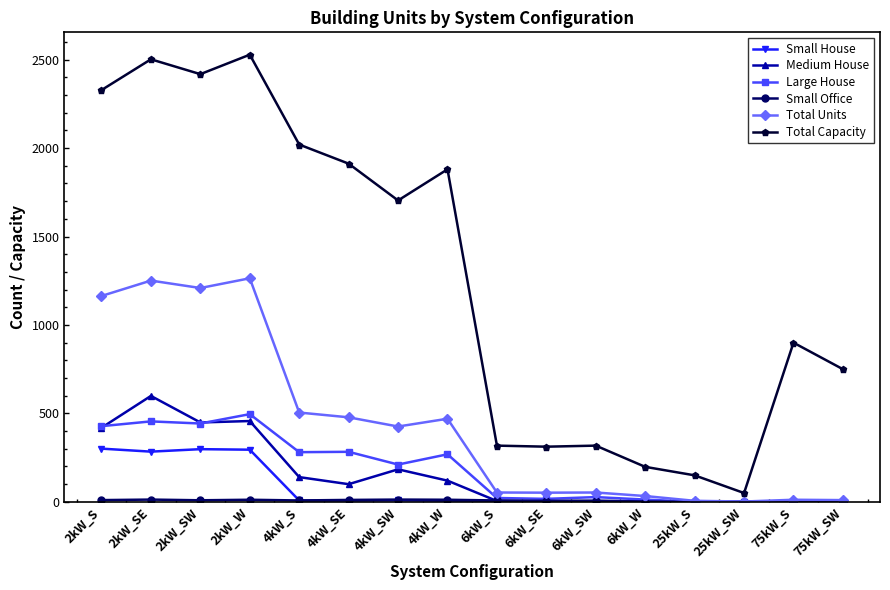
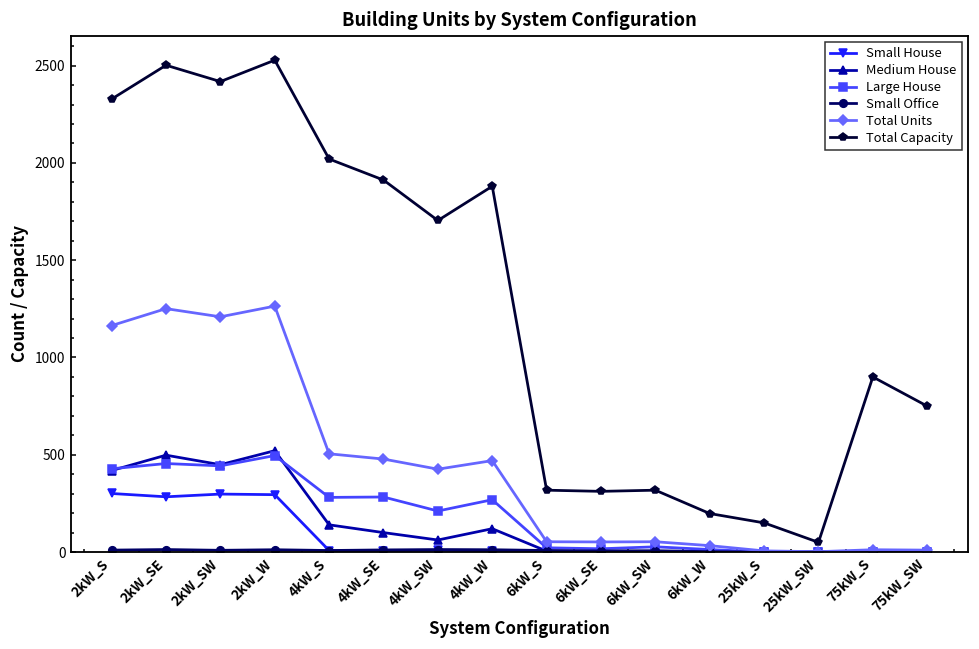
  {
    "Medium House": {
-     "2kW_SE": 600,
-     "2kW_W": 460,
+     "2kW_SE": 500,
+     "2kW_W": 520,
      "4kW_S": 140,
      "4kW_SE": 100,
-     "4kW_SW": 180,
+     "4kW_SW": 60,
      "4kW_W": 120
    }
  }
